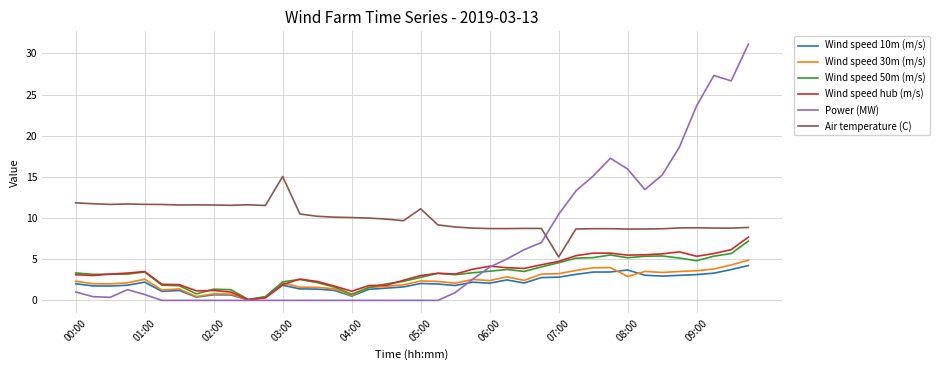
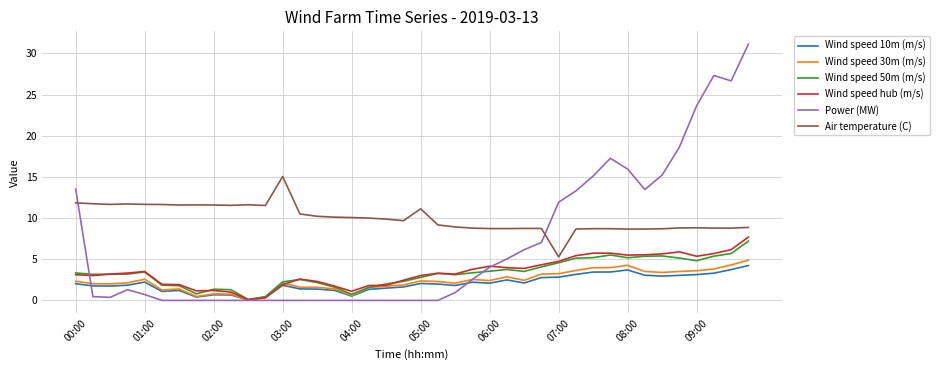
  {
    "Wind speed 10m (m/s)": {
      "01:00": 2,
      "06:00": 2,
      "07:00": 3,
      "08:00": 4,
      "09:00": 3
    },
    "Wind speed 30m (m/s)": {
      "01:00": 3,
      "06:00": 2,
      "07:00": 3,
-     "08:00": 3,
+     "08:00": 4,
      "09:00": 4
    },
    "Wind speed 50m (m/s)": {
      "06:00": 4,
      "08:00": 5,
      "09:00": 5
    },
    "Wind speed hub (m/s)": {
      "04:00": 1,
      "08:00": 6,
      "09:00": 5
    },
    "Power (MW)": {
-     "00:00": 1,
+     "00:00": 14,
      "01:00": 1,
      "02:00": 0,
      "03:00": 0,
      "04:00": 0,
      "05:00": 0,
-     "07:00": 10,
+     "07:00": 12,
      "08:00": 16,
      "09:00": 24
    },
    "Air temperature (C)": {
      "00:00": 12,
      "01:00": 12,
      "02:00": 12,
      "03:00": 15,
      "04:00": 10,
      "05:00": 11,
      "06:00": 9,
      "07:00": 5,
      "08:00": 9,
      "09:00": 9
    }
  }
